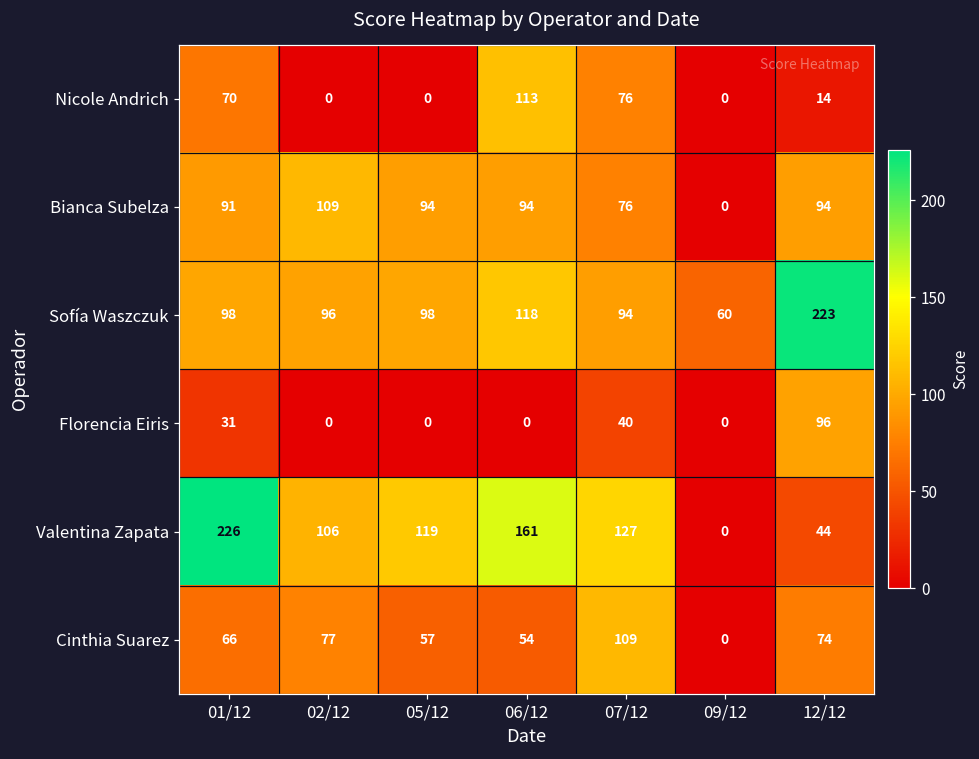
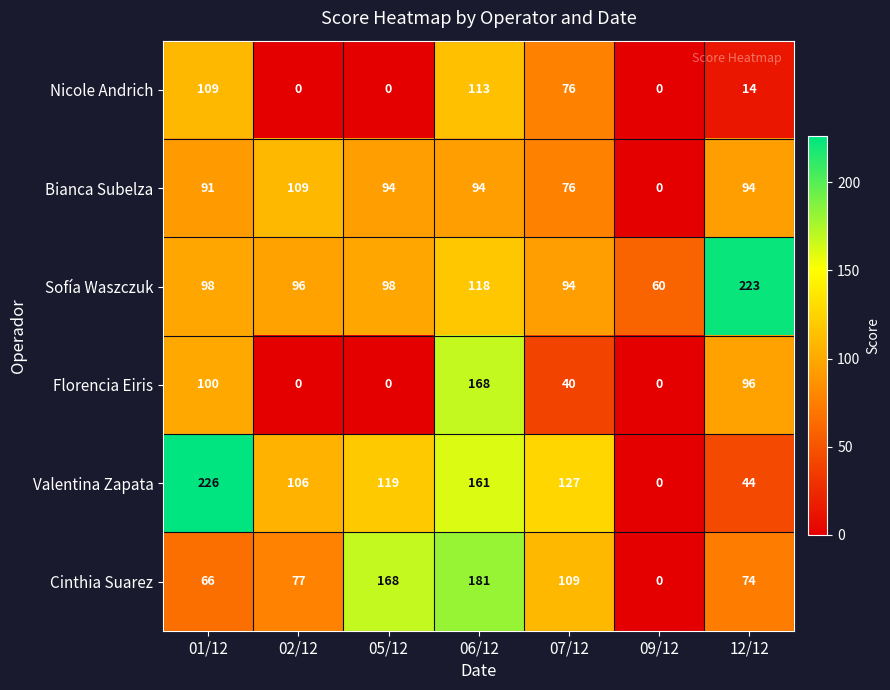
  {
    "Nicole Andrich": {
-     "01/12": 70,
+     "01/12": 109,
      "02/12": 0,
      "05/12": 0,
      "06/12": 113,
      "07/12": 76,
      "09/12": 0
    },
    "Bianca Subelza": {
      "01/12": 91,
      "02/12": 109,
      "05/12": 94,
      "06/12": 94,
      "07/12": 76,
      "09/12": 0,
      "12/12": 94
    },
    "Sofía Waszczuk": {
      "01/12": 98,
      "02/12": 96,
      "05/12": 98,
      "06/12": 118,
      "07/12": 94,
      "09/12": 60,
      "12/12": 223
    },
    "Florencia Eiris": {
-     "01/12": 31,
+     "01/12": 100,
      "02/12": 0,
      "05/12": 0,
-     "06/12": 0,
+     "06/12": 168,
      "07/12": 40,
      "09/12": 0,
      "12/12": 96
    },
    "Valentina Zapata": {
      "01/12": 226,
      "02/12": 106,
      "05/12": 119,
      "06/12": 161,
      "07/12": 127,
      "09/12": 0,
      "12/12": 44
    },
    "Cinthia Suarez": {
      "01/12": 66,
      "02/12": 77,
-     "05/12": 57,
-     "06/12": 54,
+     "05/12": 168,
+     "06/12": 181,
      "07/12": 109,
      "09/12": 0,
      "12/12": 74
    }
  }
